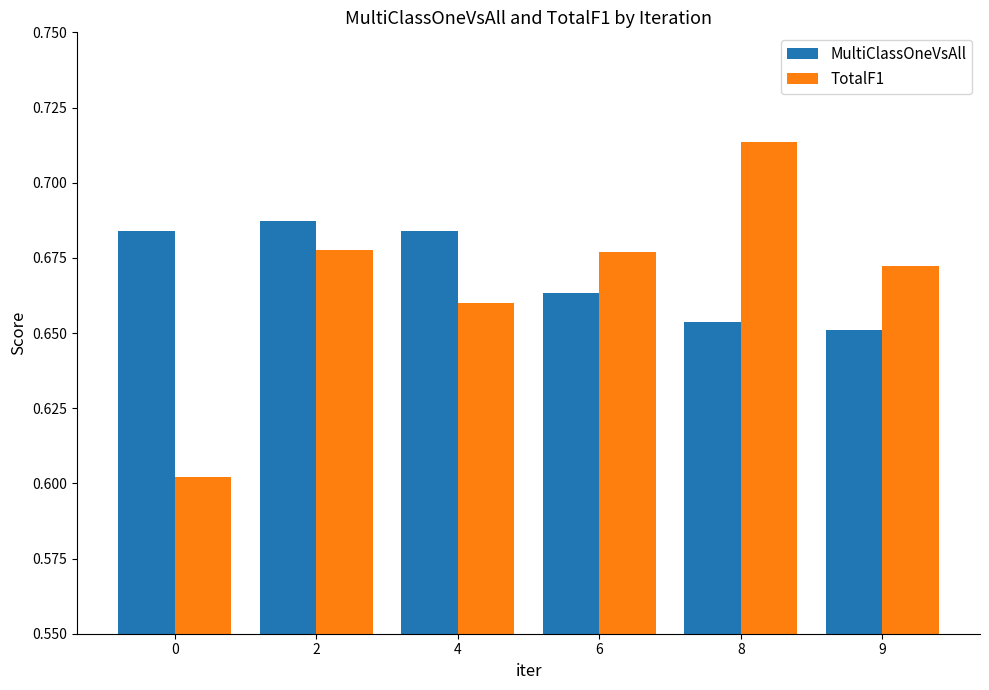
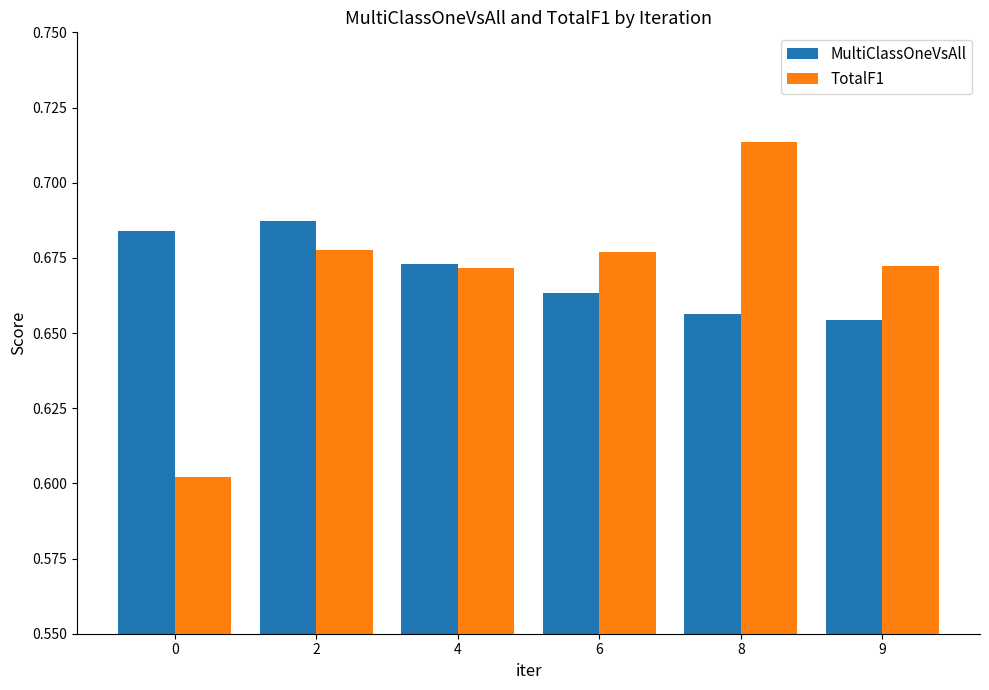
  {
    "MultiClassOneVsAll": {
      "0": 0.684,
      "2": 0.687,
-     "4": 0.684,
+     "4": 0.673,
      "6": 0.663,
-     "8": 0.654,
-     "9": 0.651
+     "8": 0.656,
+     "9": 0.654
    },
    "TotalF1": {
      "0": 0.602,
      "2": 0.678,
-     "4": 0.660,
+     "4": 0.672,
      "6": 0.677,
      "8": 0.714,
      "9": 0.672
    }
  }
